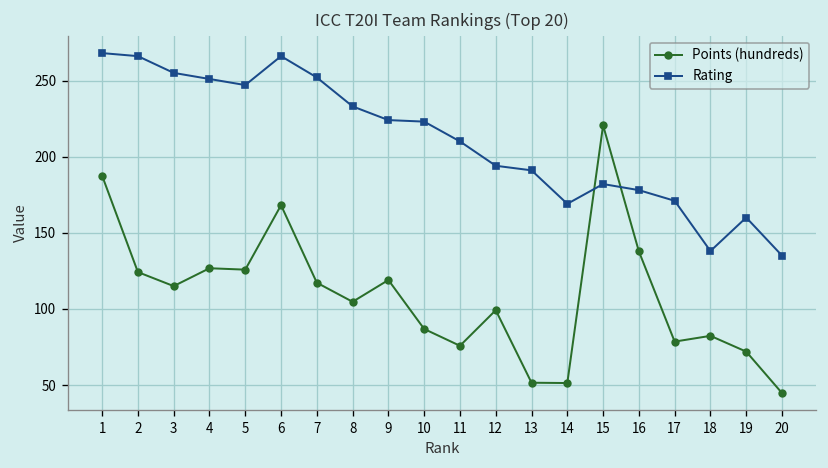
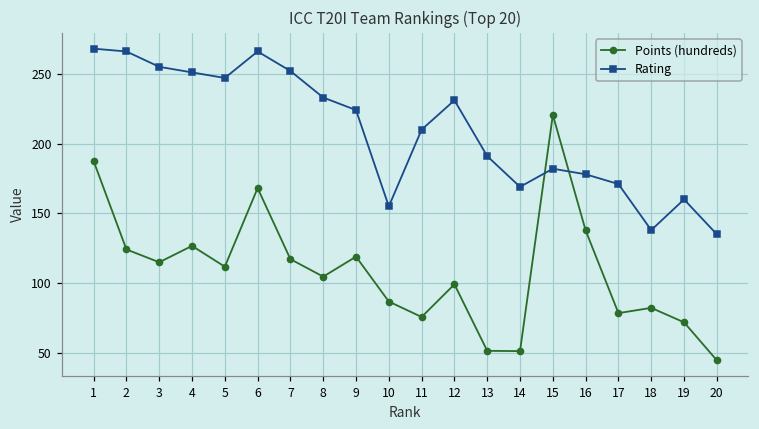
  {
    "Points (hundreds)": {
      "1": 187,
      "2": 124,
      "3": 115,
      "4": 127,
-     "5": 126,
+     "5": 112,
      "6": 168,
      "7": 117,
      "8": 105,
      "9": 119,
      "10": 87,
      "11": 76,
      "12": 99,
      "13": 52,
      "14": 51,
      "15": 221,
      "16": 138,
      "17": 79,
      "18": 82,
      "19": 72,
      "20": 45
    },
    "Rating": {
      "1": 268,
      "2": 266,
      "3": 255,
      "4": 251,
      "5": 247,
      "6": 266,
      "7": 252,
      "8": 233,
      "9": 224,
-     "10": 223,
+     "10": 155,
      "11": 210,
-     "12": 194,
+     "12": 231,
      "13": 191,
      "14": 169,
      "15": 182,
      "16": 178,
      "17": 171,
      "18": 138,
      "19": 160,
      "20": 135
    }
  }
